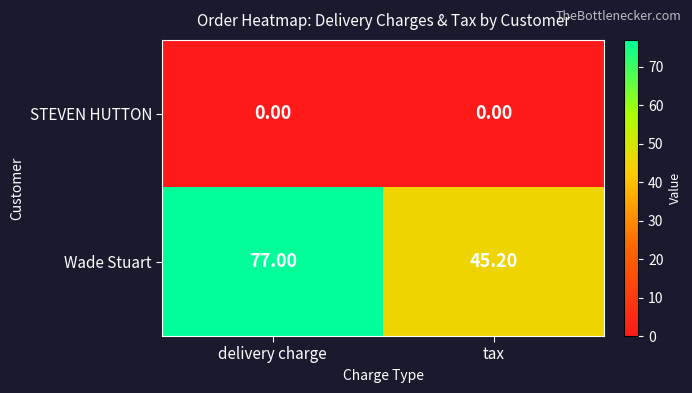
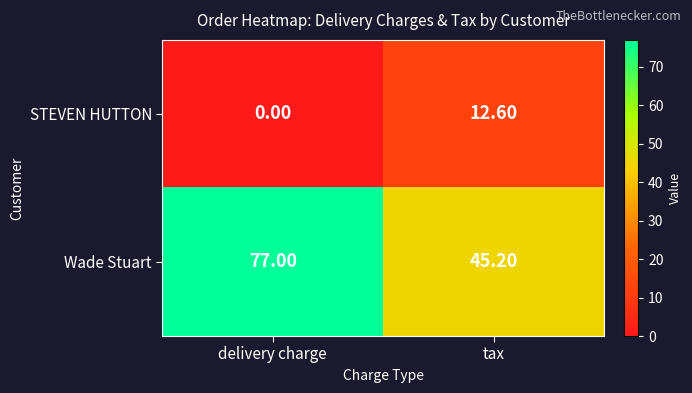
  {
    "STEVEN HUTTON": {
      "delivery charge": 0.00,
-     "tax": 0.00
+     "tax": 12.60
    },
    "Wade Stuart": {
      "delivery charge": 77.00,
      "tax": 45.20
    }
  }
